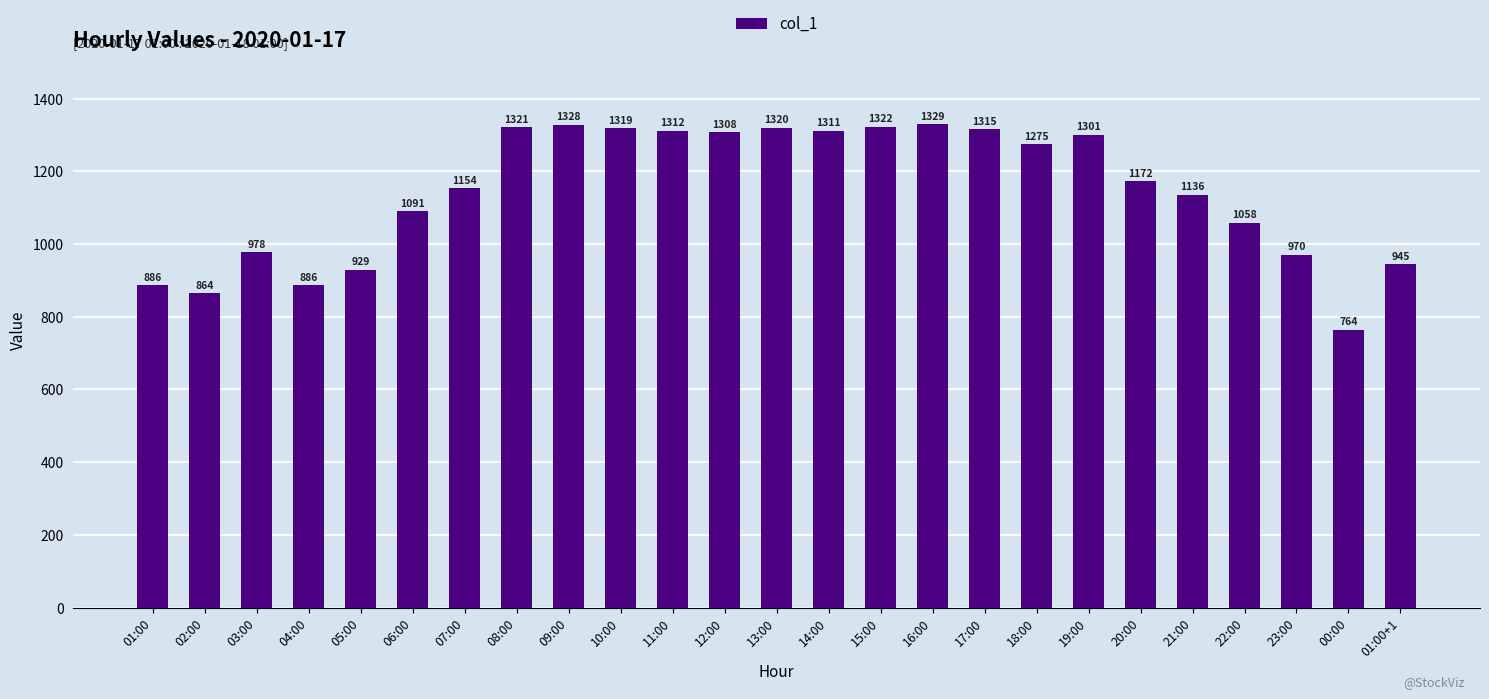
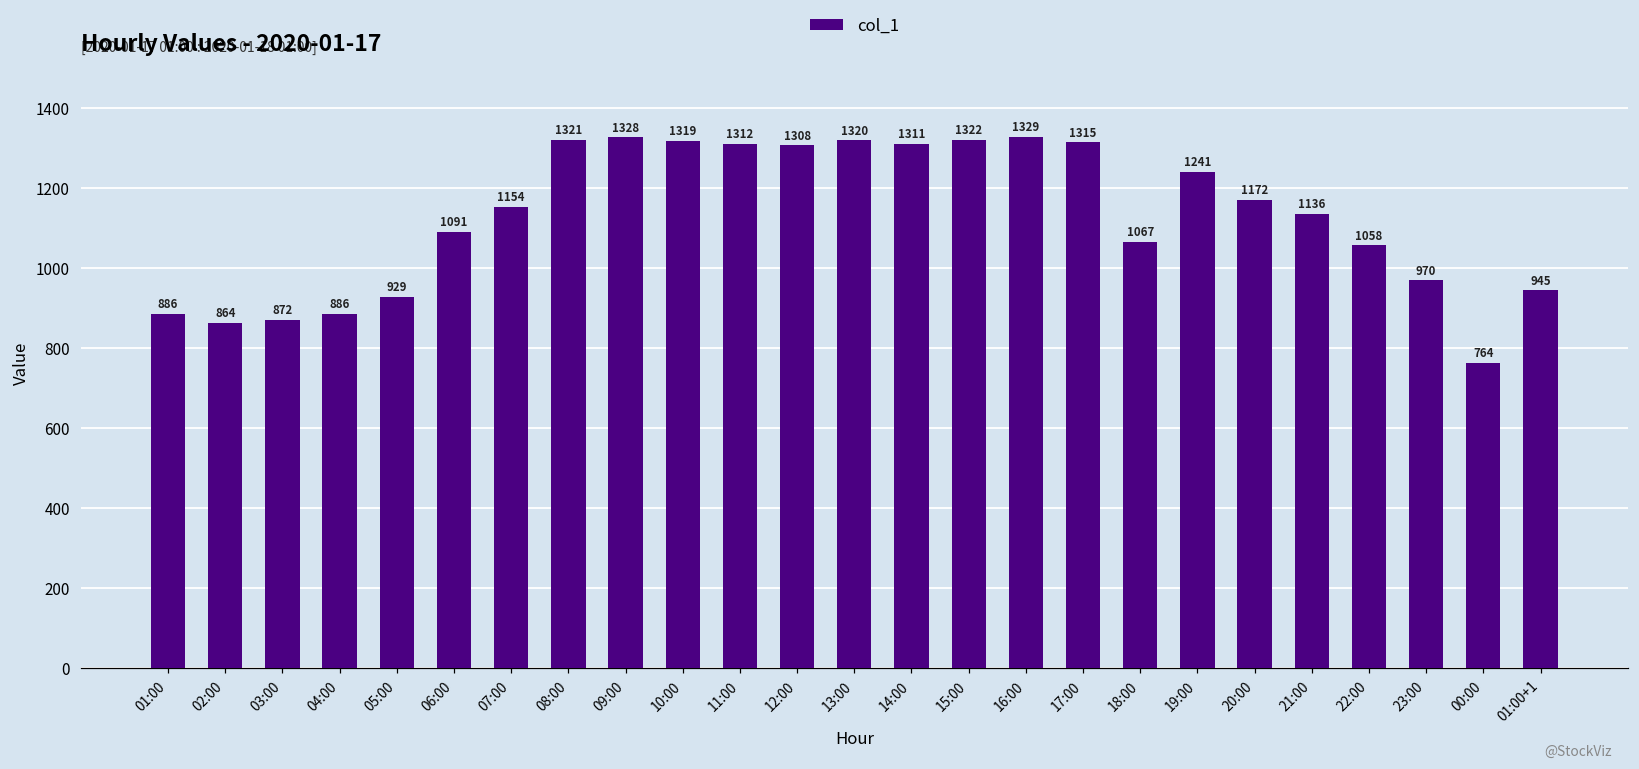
  {
    "01:00": 886,
    "02:00": 864,
-   "03:00": 978,
+   "03:00": 872,
    "04:00": 886,
    "05:00": 929,
    "06:00": 1091,
    "07:00": 1154,
    "08:00": 1321,
    "09:00": 1328,
    "10:00": 1319,
    "11:00": 1312,
    "12:00": 1308,
    "13:00": 1320,
    "14:00": 1311,
    "15:00": 1322,
    "16:00": 1329,
    "17:00": 1315,
-   "18:00": 1275,
-   "19:00": 1301,
+   "18:00": 1067,
+   "19:00": 1241,
    "20:00": 1172,
    "21:00": 1136,
    "22:00": 1058,
    "23:00": 970,
    "00:00": 764,
    "01:00+1": 945
  }
